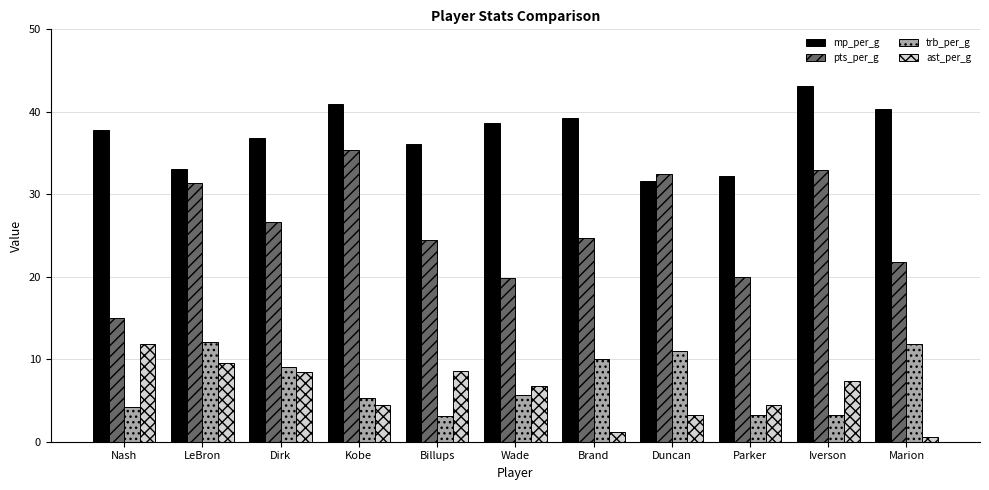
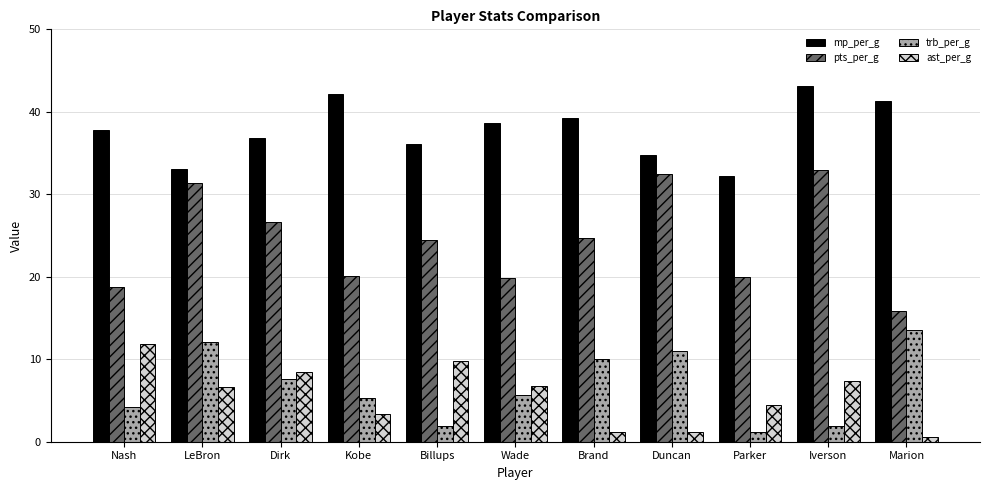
  {
    "mp_per_g": {
      "Nash": 38,
      "LeBron": 33,
      "Dirk": 37,
-     "Kobe": 41,
+     "Kobe": 42,
      "Billups": 36,
      "Wade": 39,
      "Brand": 39,
-     "Duncan": 32,
+     "Duncan": 35,
      "Parker": 32,
      "Iverson": 43,
-     "Marion": 40
+     "Marion": 41
    },
    "pts_per_g": {
-     "Nash": 15,
+     "Nash": 19,
      "LeBron": 31,
      "Dirk": 27,
-     "Kobe": 35,
+     "Kobe": 20,
      "Billups": 24,
      "Wade": 20,
      "Brand": 25,
      "Duncan": 32,
      "Parker": 20,
      "Iverson": 33,
-     "Marion": 22
+     "Marion": 16
    },
    "trb_per_g": {
      "Nash": 4,
      "LeBron": 12,
-     "Dirk": 9,
+     "Dirk": 8,
      "Kobe": 5,
-     "Billups": 3,
+     "Billups": 2,
      "Wade": 6,
      "Brand": 10,
      "Duncan": 11,
-     "Parker": 3,
-     "Iverson": 3,
-     "Marion": 12
+     "Parker": 1,
+     "Iverson": 2,
+     "Marion": 14
    },
    "ast_per_g": {
      "Nash": 12,
-     "LeBron": 10,
+     "LeBron": 7,
      "Dirk": 9,
-     "Kobe": 5,
-     "Billups": 9,
+     "Kobe": 3,
+     "Billups": 10,
      "Wade": 7,
      "Brand": 1,
-     "Duncan": 3,
+     "Duncan": 1,
      "Parker": 5,
      "Iverson": 7,
      "Marion": 1
    }
  }
